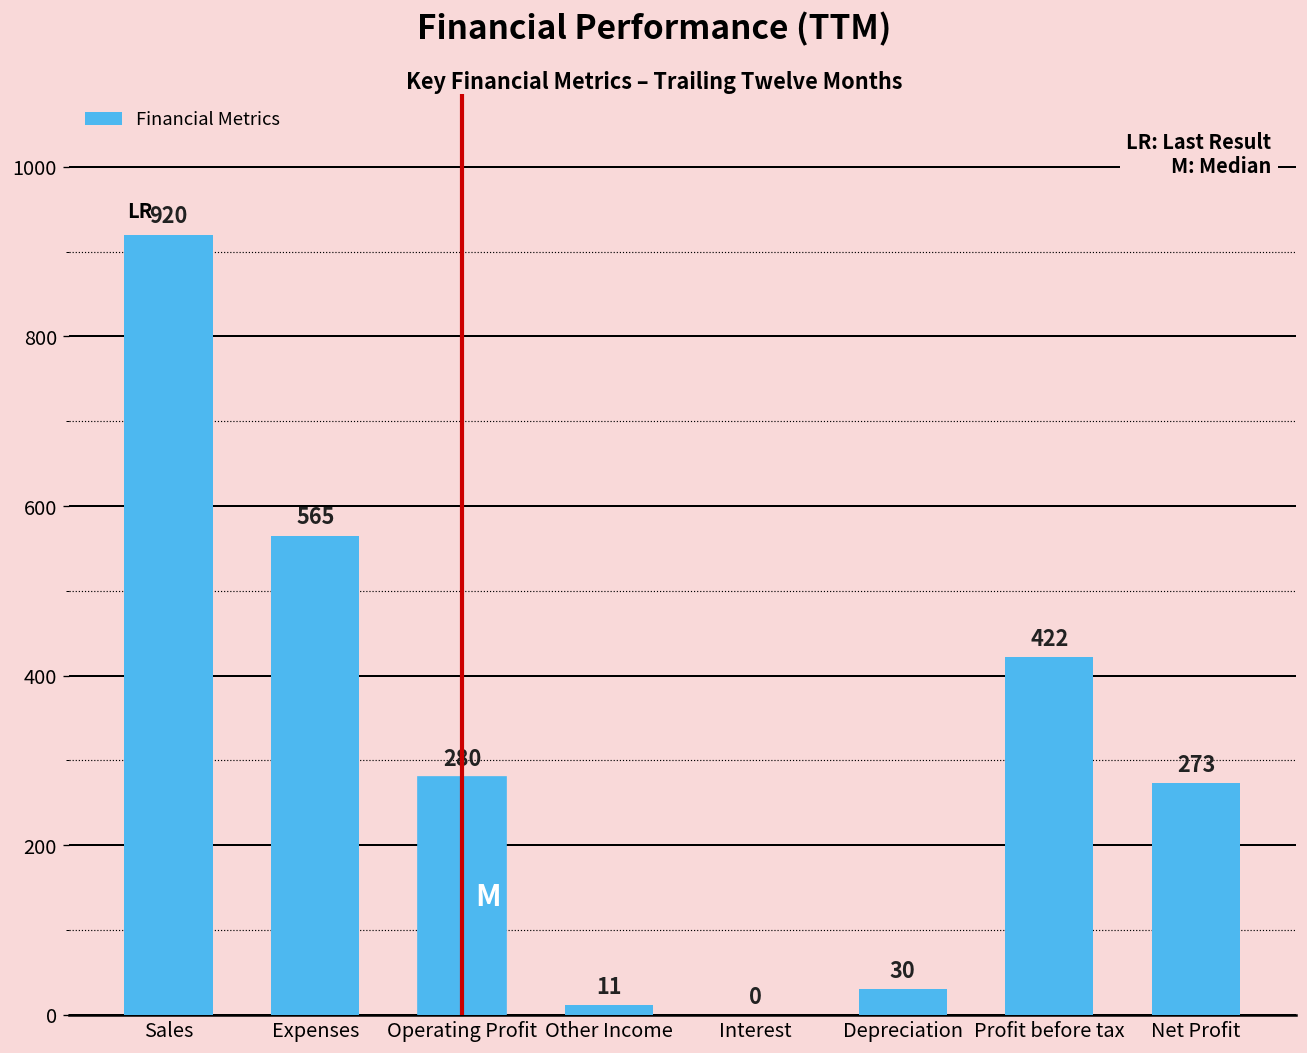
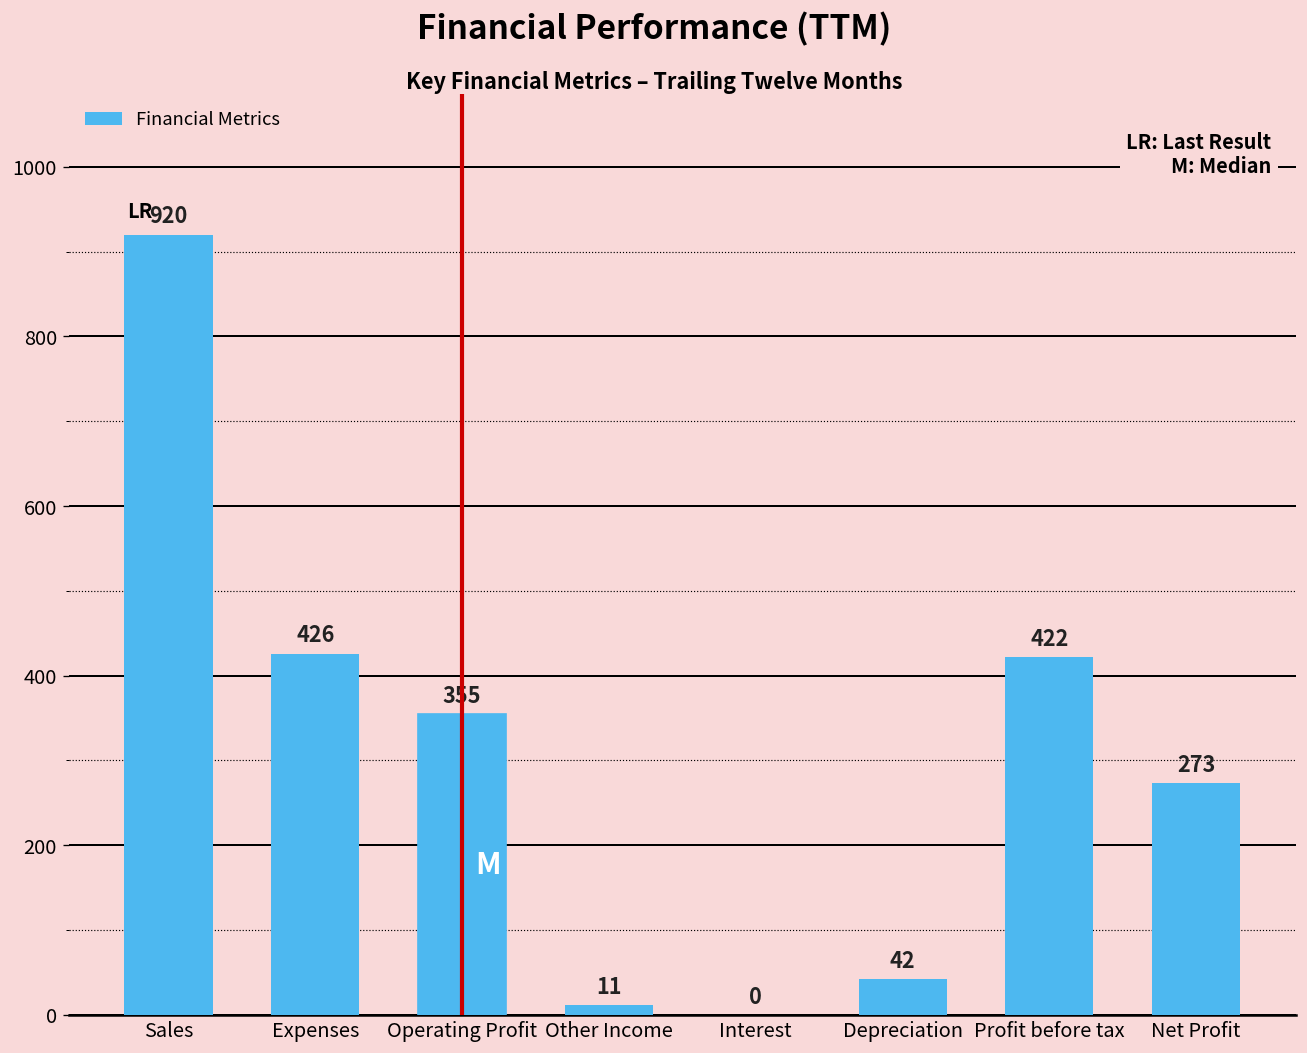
  {
    "Sales": 920,
-   "Expenses": 565,
-   "Operating Profit": 280,
+   "Expenses": 426,
+   "Operating Profit": 355,
    "Other Income": 11,
    "Interest": 0,
-   "Depreciation": 30,
+   "Depreciation": 42,
    "Profit before tax": 422,
    "Net Profit": 273
  }
